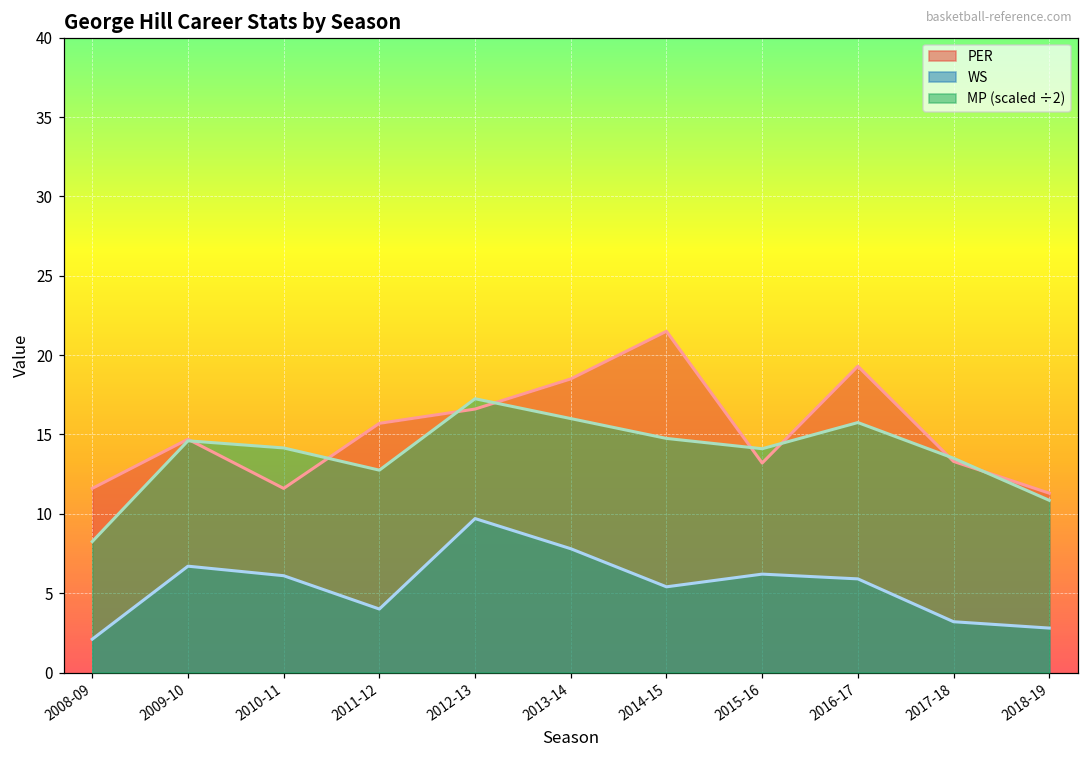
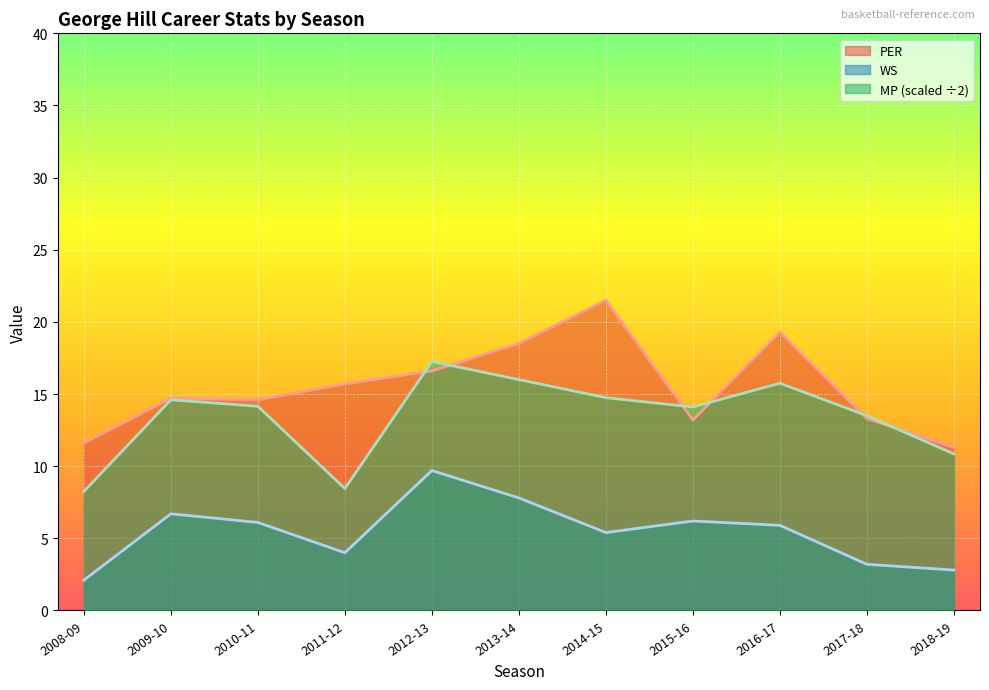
  {
    "PER": {
      "2008-09": 11.6,
-     "2010-11": 11.6,
+     "2010-11": 14.6,
      "2011-12": 15.7,
      "2012-13": 16.6,
      "2013-14": 18.5,
      "2014-15": 21.5,
      "2015-16": 13.2,
      "2016-17": 19.3,
      "2017-18": 13.3,
      "2018-19": 11.3
    },
    "WS": {
      "2008-09": 2.1,
      "2009-10": 6.7,
      "2010-11": 6.1,
      "2011-12": 4.0,
      "2012-13": 9.7,
      "2013-14": 7.8,
      "2014-15": 5.4,
      "2015-16": 6.2,
      "2016-17": 5.9,
      "2017-18": 3.2,
      "2018-19": 2.8
    },
    "MP (scaled ÷2)": {
      "2008-09": 8.3,
      "2010-11": 14.2,
-     "2011-12": 12.8,
+     "2011-12": 8.5,
      "2012-13": 17.3,
      "2013-14": 16.0,
      "2014-15": 14.8,
      "2015-16": 14.1,
      "2016-17": 15.8,
      "2017-18": 13.5,
      "2018-19": 10.9
    }
  }
